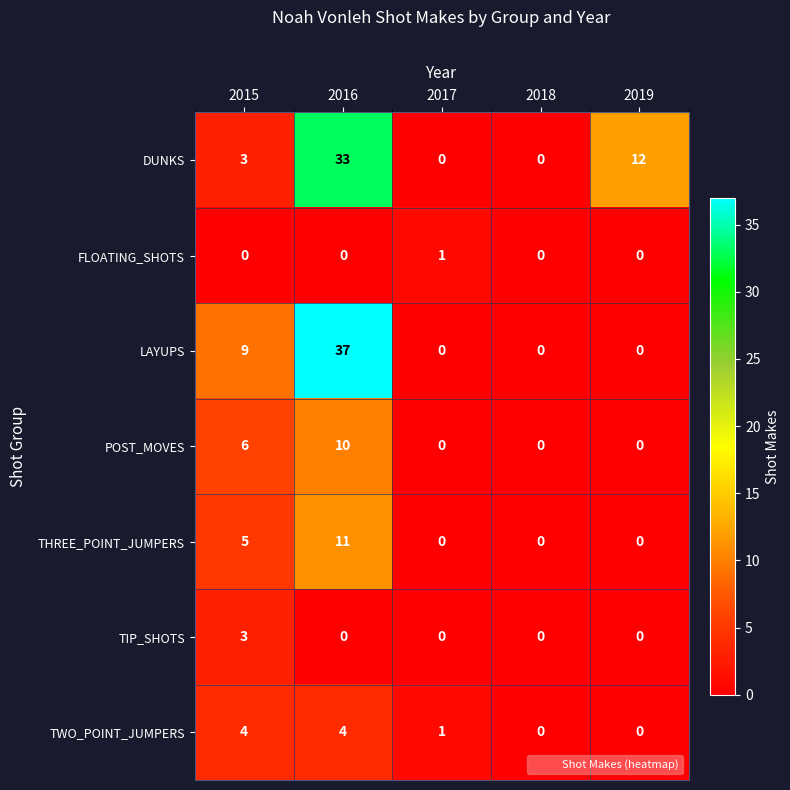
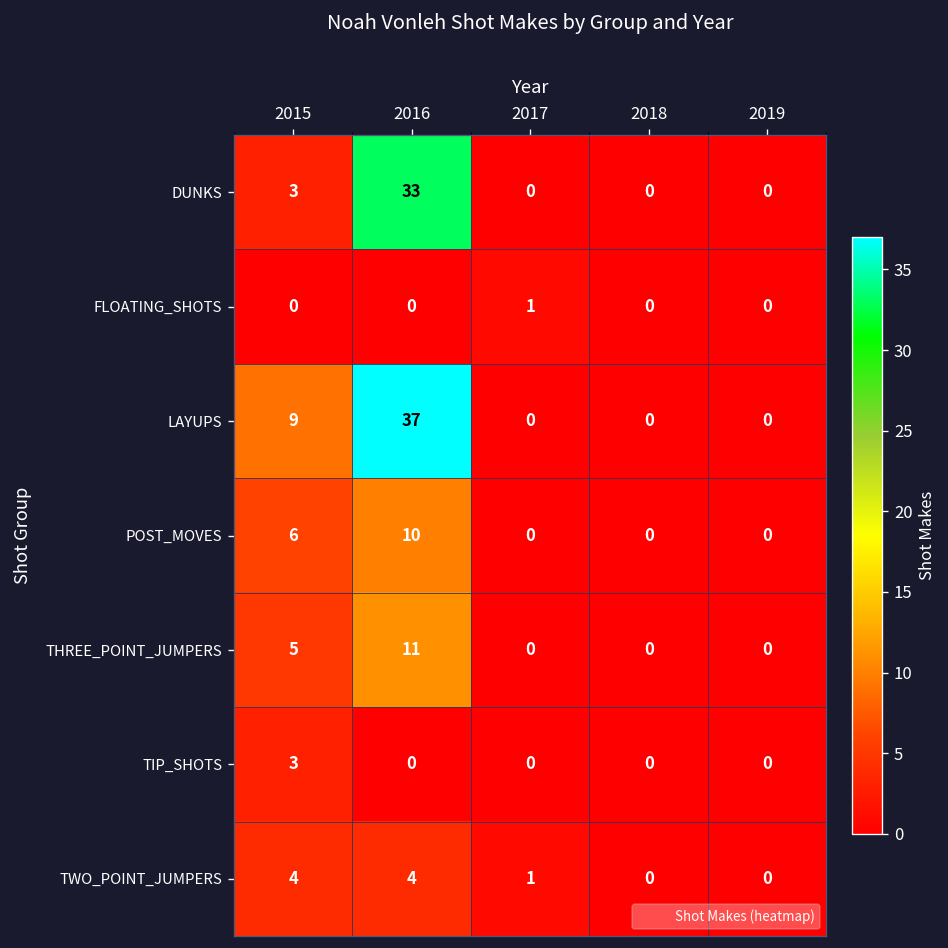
  {
    "DUNKS": {
      "2015": 3,
      "2016": 33,
      "2017": 0,
      "2018": 0,
-     "2019": 12
+     "2019": 0
    },
    "FLOATING_SHOTS": {
      "2015": 0,
      "2016": 0,
      "2017": 1,
      "2018": 0,
      "2019": 0
    },
    "LAYUPS": {
      "2015": 9,
      "2016": 37,
      "2017": 0,
      "2018": 0,
      "2019": 0
    },
    "POST_MOVES": {
      "2015": 6,
      "2016": 10,
      "2017": 0,
      "2018": 0,
      "2019": 0
    },
    "THREE_POINT_JUMPERS": {
      "2015": 5,
      "2016": 11,
      "2017": 0,
      "2018": 0,
      "2019": 0
    },
    "TIP_SHOTS": {
      "2015": 3,
      "2016": 0,
      "2017": 0,
      "2018": 0,
      "2019": 0
    },
    "TWO_POINT_JUMPERS": {
      "2015": 4,
      "2016": 4,
      "2017": 1,
      "2018": 0,
      "2019": 0
    }
  }
